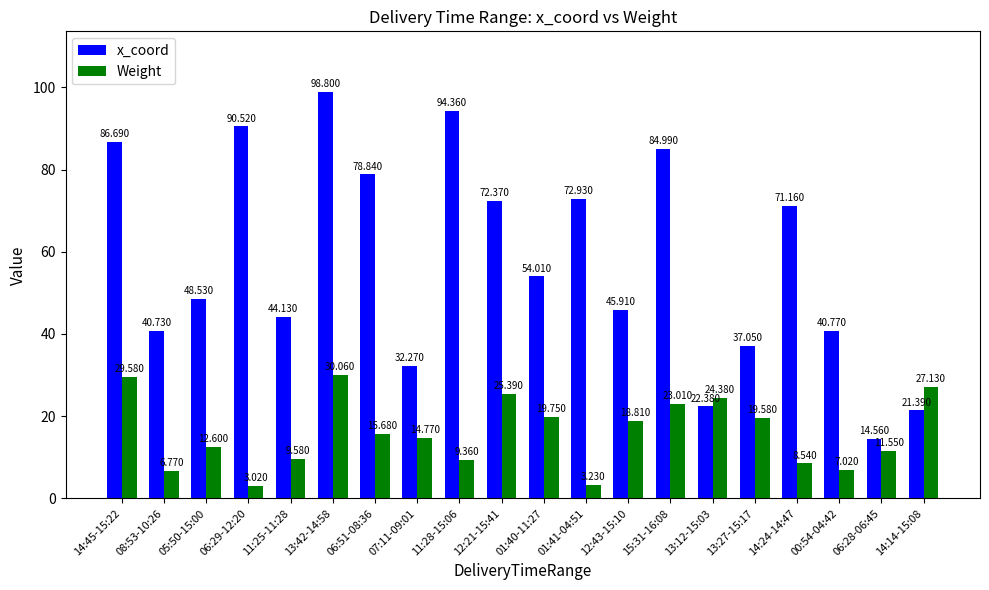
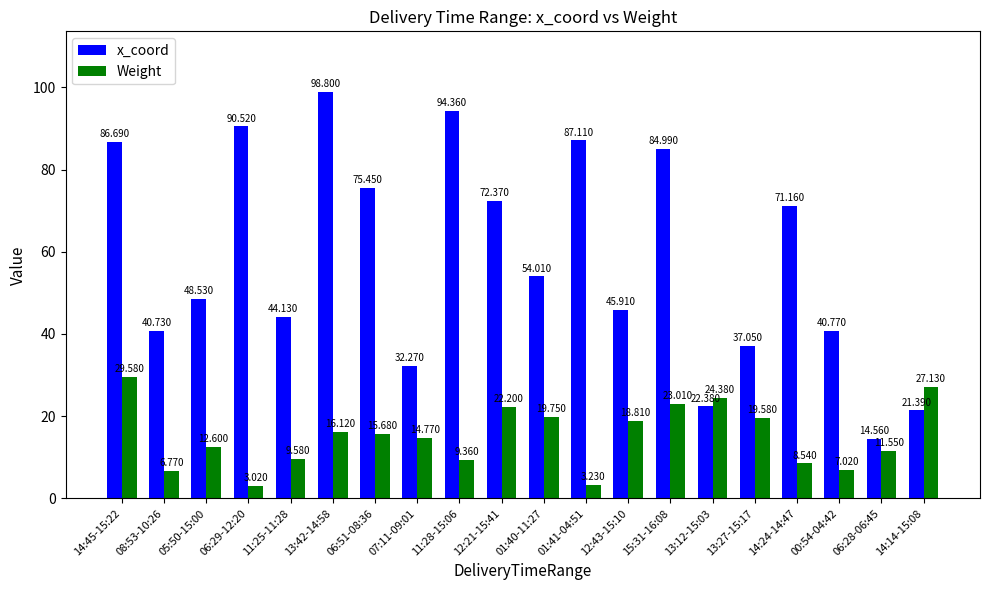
  {
    "x_coord": {
      "14:45-15:22": 86.690,
      "08:53-10:26": 40.730,
      "05:50-15:00": 48.530,
      "06:29-12:20": 90.520,
      "11:25-11:28": 44.130,
      "13:42-14:58": 98.800,
-     "06:51-08:36": 78.840,
+     "06:51-08:36": 75.450,
      "07:11-09:01": 32.270,
      "11:28-15:06": 94.360,
      "12:21-15:41": 72.370,
      "01:40-11:27": 54.010,
-     "01:41-04:51": 72.930,
+     "01:41-04:51": 87.110,
      "12:43-15:10": 45.910,
      "15:31-16:08": 84.990,
      "13:12-15:03": 22.380,
      "13:27-15:17": 37.050,
      "14:24-14:47": 71.160,
      "00:54-04:42": 40.770,
      "06:28-06:45": 14.560,
      "14:14-15:08": 21.390
    },
    "Weight": {
      "14:45-15:22": 29.580,
      "08:53-10:26": 6.770,
      "05:50-15:00": 12.600,
      "06:29-12:20": 3.020,
      "11:25-11:28": 9.580,
-     "13:42-14:58": 30.060,
+     "13:42-14:58": 16.120,
      "06:51-08:36": 15.680,
      "07:11-09:01": 14.770,
      "11:28-15:06": 9.360,
-     "12:21-15:41": 25.390,
+     "12:21-15:41": 22.200,
      "01:40-11:27": 19.750,
      "01:41-04:51": 3.230,
      "12:43-15:10": 18.810,
      "15:31-16:08": 23.010,
      "13:12-15:03": 24.380,
      "13:27-15:17": 19.580,
      "14:24-14:47": 8.540,
      "00:54-04:42": 7.020,
      "06:28-06:45": 11.550,
      "14:14-15:08": 27.130
    }
  }
